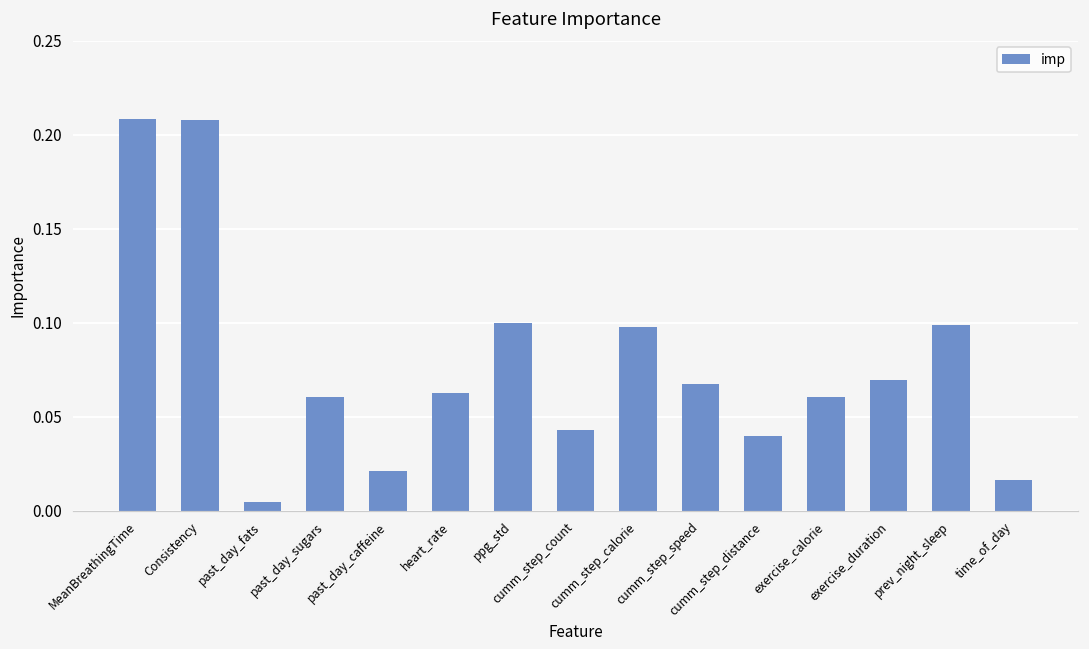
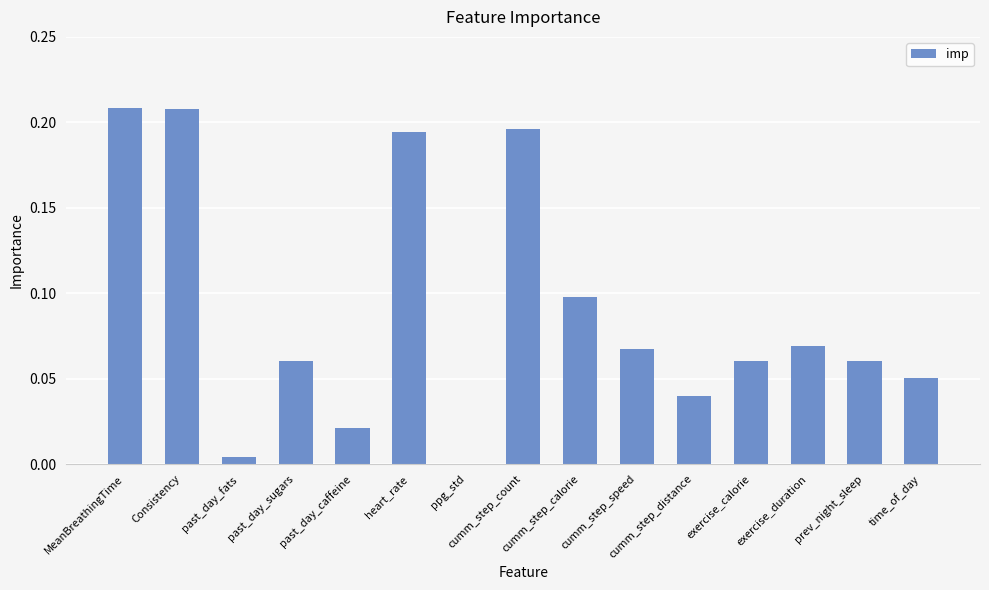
  {
    "MeanBreathingTime": 0.208,
    "Consistency": 0.208,
    "past_day_fats": 0.004,
    "past_day_sugars": 0.061,
    "past_day_caffeine": 0.021,
-   "heart_rate": 0.063,
-   "ppg_std": 0.1,
-   "cumm_step_count": 0.043,
+   "heart_rate": 0.194,
+   "ppg_std": 0.0,
+   "cumm_step_count": 0.196,
    "cumm_step_calorie": 0.098,
    "cumm_step_speed": 0.067,
    "cumm_step_distance": 0.040,
    "exercise_calorie": 0.060,
    "exercise_duration": 0.069,
-   "prev_night_sleep": 0.099,
-   "time_of_day": 0.016
+   "prev_night_sleep": 0.060,
+   "time_of_day": 0.050
  }
